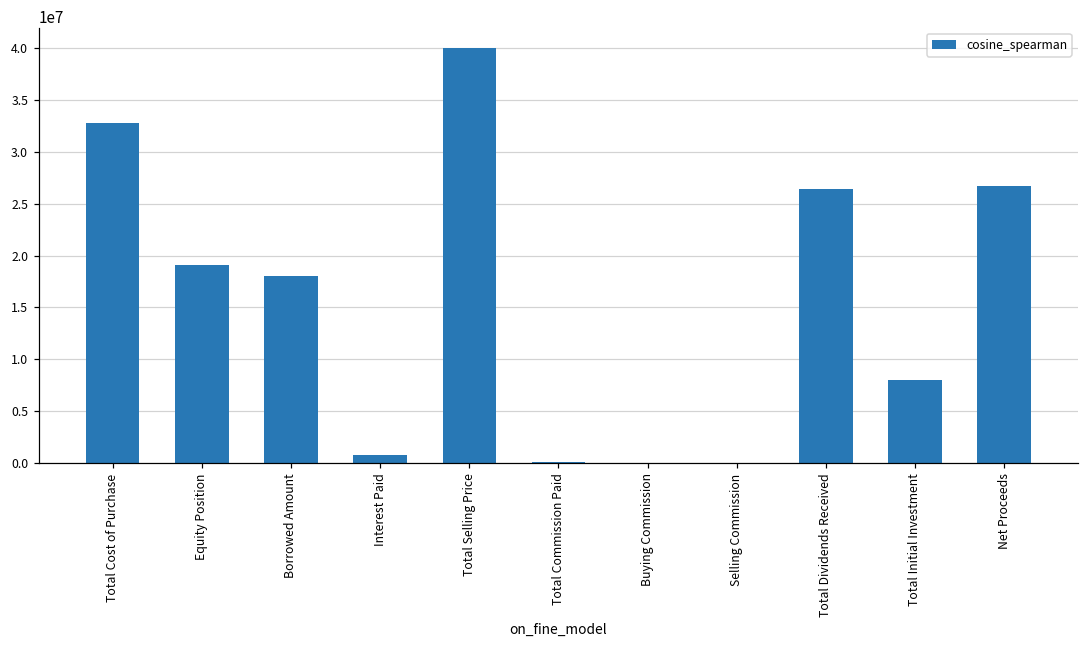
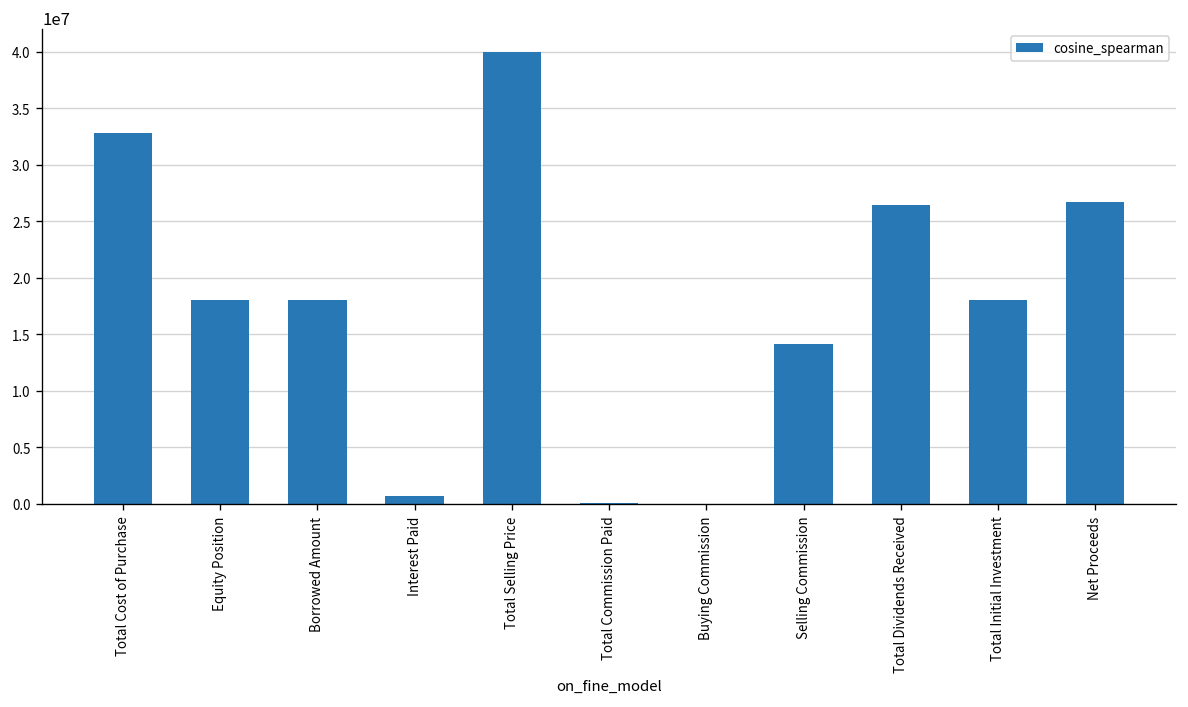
  {
    "Total Cost of Purchase": 33000000,
-   "Equity Position": 19000000,
+   "Equity Position": 18000000,
    "Borrowed Amount": 18000000,
    "Interest Paid": 1000000,
    "Total Selling Price": 40000000,
-   "Selling Commission": 0,
+   "Selling Commission": 14000000,
    "Total Dividends Received": 26000000,
-   "Total Initial Investment": 8000000,
+   "Total Initial Investment": 18000000,
    "Net Proceeds": 27000000
  }
